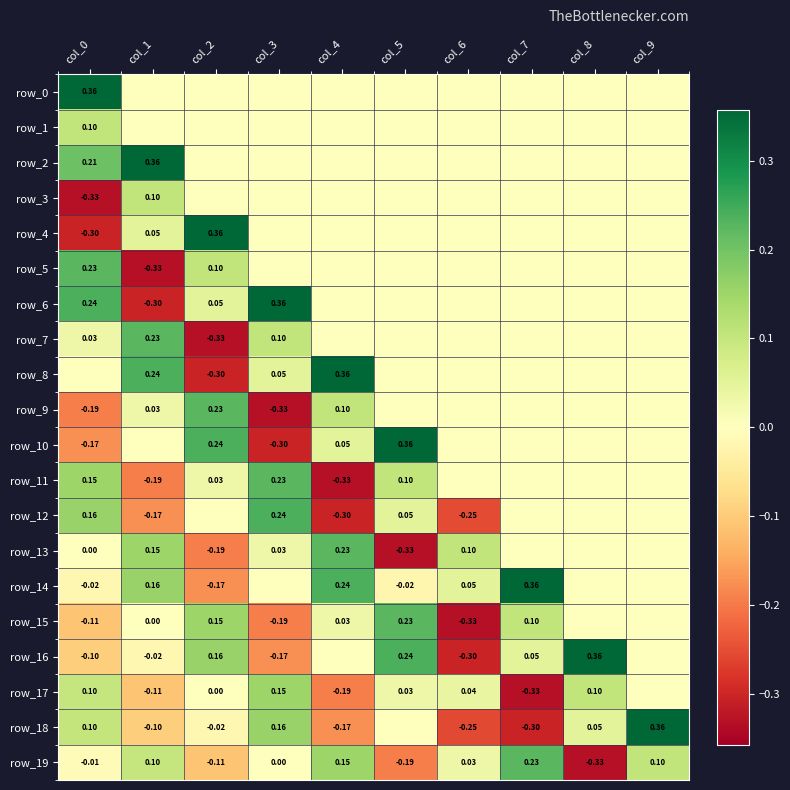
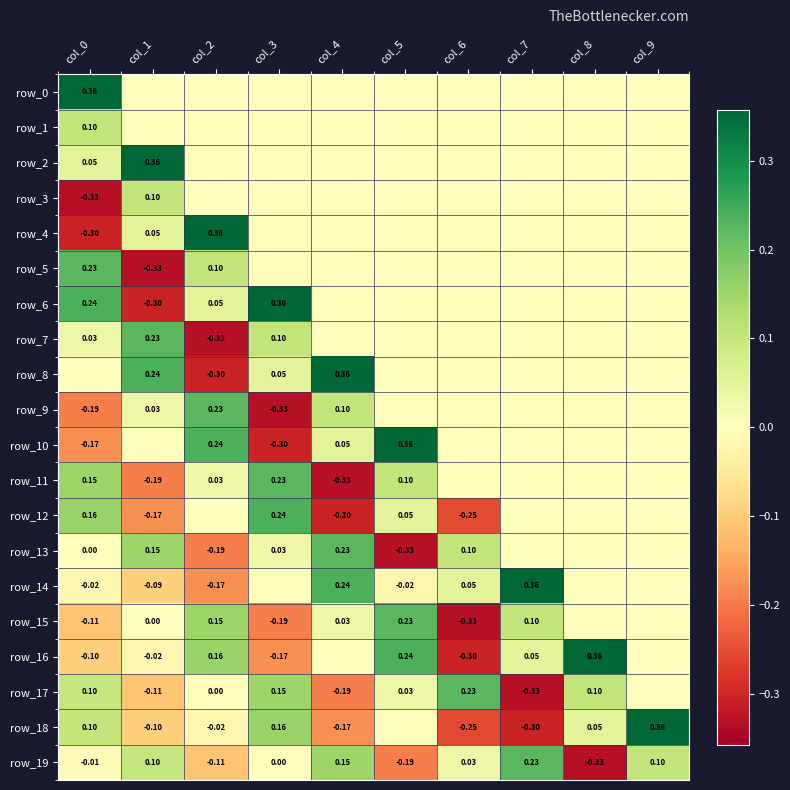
  {
    "row_0": {
      "col_0": 0.36
    },
    "row_1": {
      "col_0": 0.10
    },
    "row_2": {
-     "col_0": 0.21,
+     "col_0": 0.05,
      "col_1": 0.36
    },
    "row_3": {
      "col_0": -0.33,
      "col_1": 0.10
    },
    "row_4": {
      "col_0": -0.30,
      "col_1": 0.05,
      "col_2": 0.36
    },
    "row_5": {
      "col_0": 0.23,
      "col_1": -0.33,
      "col_2": 0.10
    },
    "row_6": {
      "col_0": 0.24,
      "col_1": -0.30,
      "col_2": 0.05,
      "col_3": 0.36
    },
    "row_7": {
      "col_0": 0.03,
      "col_1": 0.23,
      "col_2": -0.33,
      "col_3": 0.10
    },
    "row_8": {
      "col_1": 0.24,
      "col_2": -0.30,
      "col_3": 0.05,
      "col_4": 0.36
    },
    "row_9": {
      "col_0": -0.19,
      "col_1": 0.03,
      "col_2": 0.23,
      "col_3": -0.33,
      "col_4": 0.10
    },
    "row_10": {
      "col_0": -0.17,
      "col_2": 0.24,
      "col_3": -0.30,
      "col_4": 0.05,
      "col_5": 0.36
    },
    "row_11": {
      "col_0": 0.15,
      "col_1": -0.19,
      "col_2": 0.03,
      "col_3": 0.23,
      "col_4": -0.33,
      "col_5": 0.10
    },
    "row_12": {
      "col_0": 0.16,
      "col_1": -0.17,
      "col_3": 0.24,
      "col_4": -0.30,
      "col_5": 0.05,
      "col_6": -0.25
    },
    "row_13": {
      "col_0": 0.00,
      "col_1": 0.15,
      "col_2": -0.19,
      "col_3": 0.03,
      "col_4": 0.23,
      "col_5": -0.33,
      "col_6": 0.10
    },
    "row_14": {
      "col_0": -0.02,
-     "col_1": 0.16,
+     "col_1": -0.09,
      "col_2": -0.17,
      "col_4": 0.24,
      "col_5": -0.02,
      "col_6": 0.05,
      "col_7": 0.36
    },
    "row_15": {
      "col_0": -0.11,
      "col_1": 0.00,
      "col_2": 0.15,
      "col_3": -0.19,
      "col_4": 0.03,
      "col_5": 0.23,
      "col_6": -0.33,
      "col_7": 0.10
    },
    "row_16": {
      "col_0": -0.10,
      "col_1": -0.02,
      "col_2": 0.16,
      "col_3": -0.17,
      "col_5": 0.24,
      "col_6": -0.30,
      "col_7": 0.05,
      "col_8": 0.36
    },
    "row_17": {
      "col_0": 0.10,
      "col_1": -0.11,
      "col_2": 0.00,
      "col_3": 0.15,
      "col_4": -0.19,
      "col_5": 0.03,
-     "col_6": 0.04,
+     "col_6": 0.23,
      "col_7": -0.33,
      "col_8": 0.10
    },
    "row_18": {
      "col_0": 0.10,
      "col_1": -0.10,
      "col_2": -0.02,
      "col_3": 0.16,
      "col_4": -0.17,
      "col_6": -0.25,
      "col_7": -0.30,
      "col_8": 0.05,
      "col_9": 0.36
    },
    "row_19": {
      "col_0": -0.01,
      "col_1": 0.10,
      "col_2": -0.11,
      "col_3": 0.00,
      "col_4": 0.15,
      "col_5": -0.19,
      "col_6": 0.03,
      "col_7": 0.23,
      "col_8": -0.33,
      "col_9": 0.10
    }
  }
